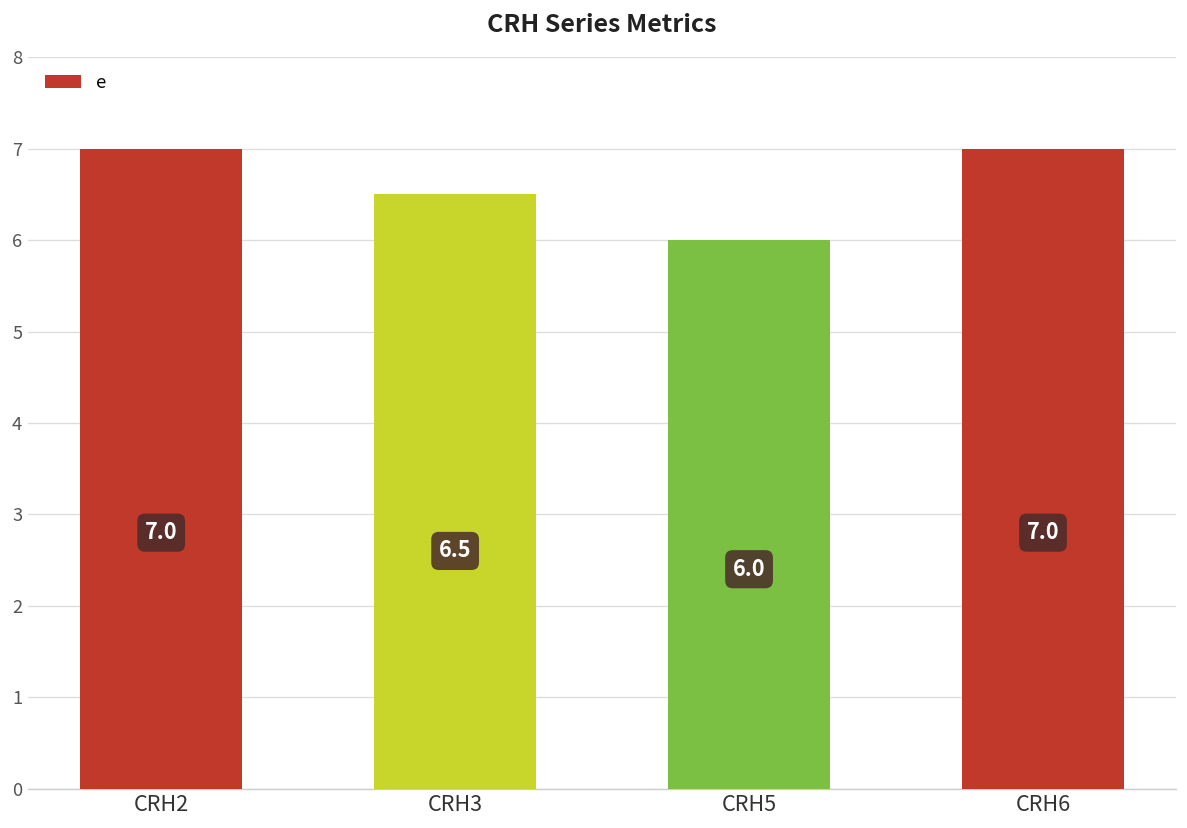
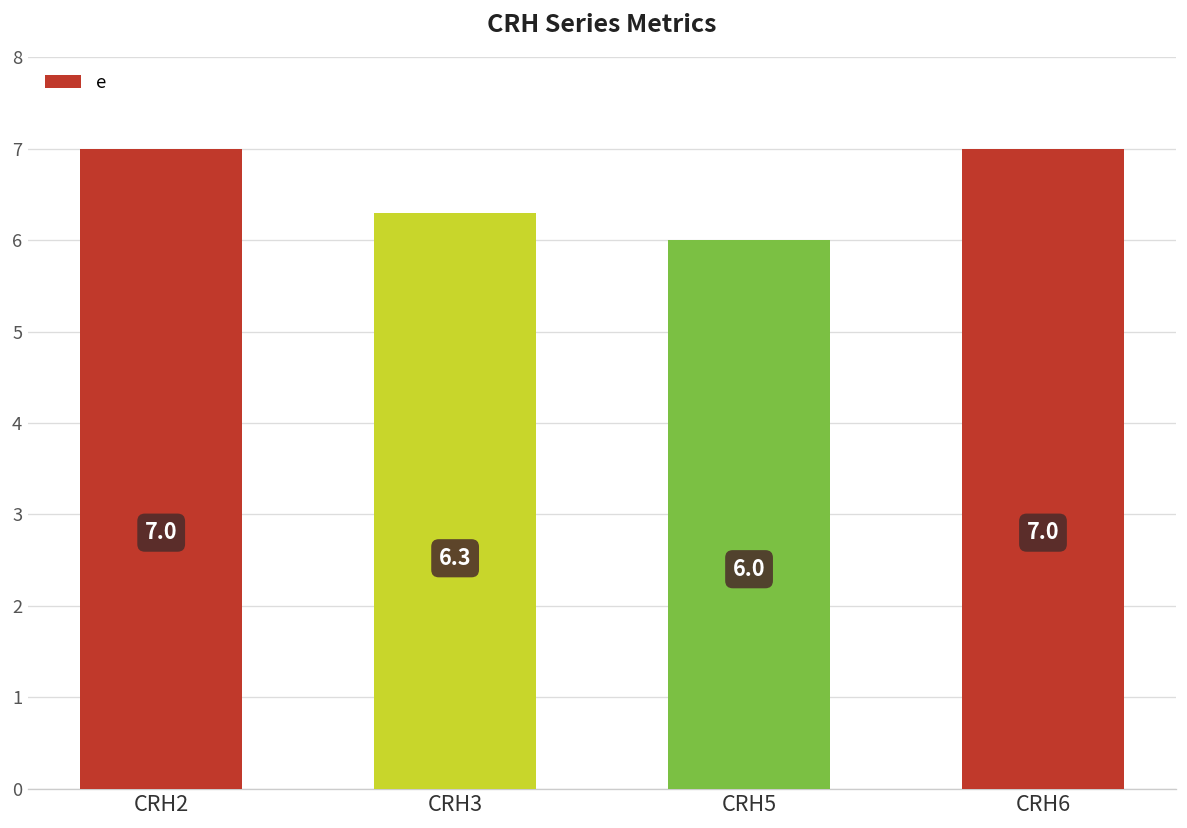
  {
-   "CRH3": 6.5
+   "CRH3": 6.3
  }
